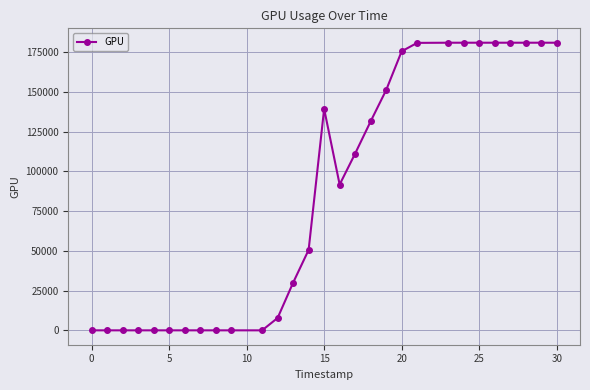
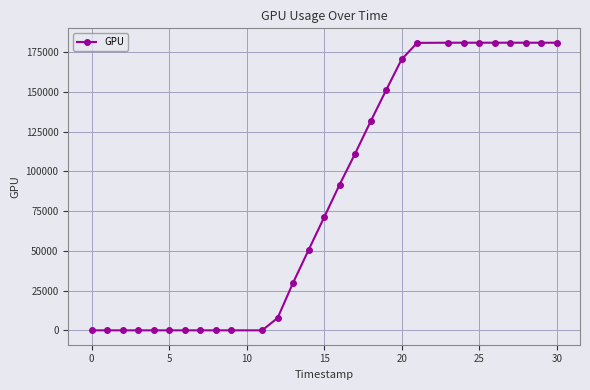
  {
    "0": 0,
    "5": 0,
-   "15": 139000,
-   "20": 176000,
+   "15": 71000,
+   "20": 171000,
    "25": 181000,
    "30": 181000
  }
